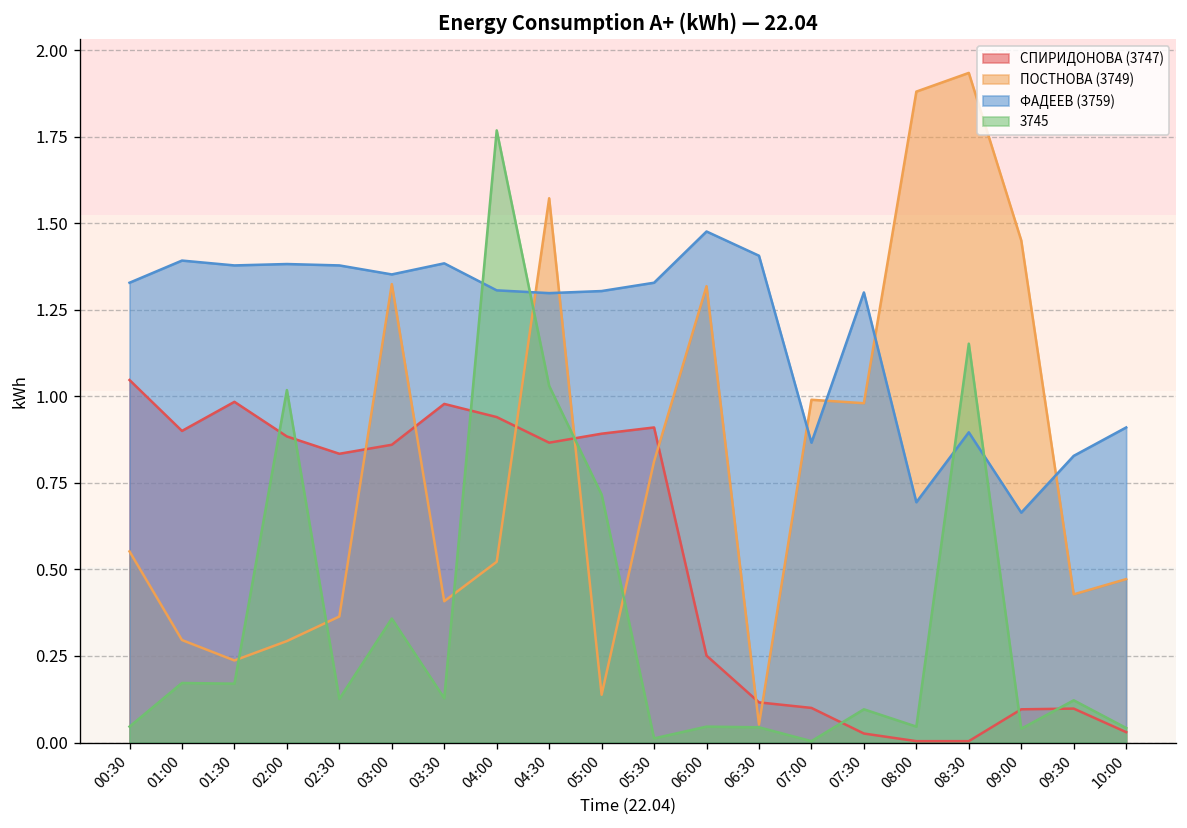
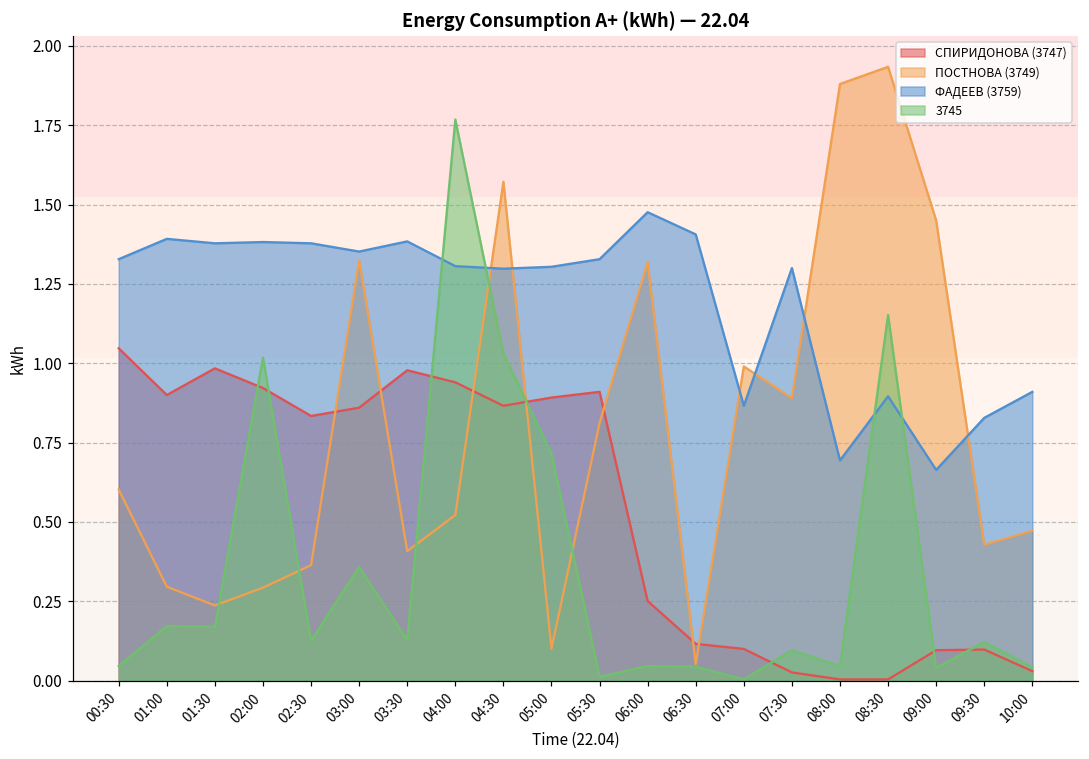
  {
    "СПИРИДОНОВА (3747)": {
      "00:30": 1.05,
      "01:00": 0.90,
      "01:30": 0.98,
-     "02:00": 0.88,
+     "02:00": 0.92,
      "02:30": 0.83,
      "03:00": 0.86,
      "03:30": 0.98,
      "04:00": 0.94,
      "04:30": 0.87,
      "05:00": 0.89,
      "05:30": 0.91,
      "06:00": 0.25,
      "06:30": 0.12,
      "07:00": 0.10,
      "07:30": 0.03,
      "08:00": 0.00,
      "08:30": 0.00,
      "09:00": 0.10,
      "09:30": 0.10,
      "10:00": 0.03
    },
    "ПОСТНОВА (3749)": {
-     "00:30": 0.55,
+     "00:30": 0.60,
      "01:00": 0.30,
      "01:30": 0.24,
      "02:00": 0.29,
      "02:30": 0.36,
      "03:00": 1.32,
      "03:30": 0.41,
      "04:00": 0.52,
      "04:30": 1.57,
-     "05:00": 0.14,
+     "05:00": 0.10,
      "05:30": 0.81,
      "06:00": 1.32,
      "07:00": 0.99,
-     "07:30": 0.98,
+     "07:30": 0.89,
      "08:00": 1.88,
      "08:30": 1.93,
      "09:00": 1.45,
      "09:30": 0.43,
      "10:00": 0.47
    },
    "ФАДЕЕВ (3759)": {
      "00:30": 1.33,
      "01:00": 1.39,
      "01:30": 1.38,
      "02:00": 1.38,
      "02:30": 1.38,
      "03:00": 1.35,
      "03:30": 1.38,
      "04:00": 1.31,
      "04:30": 1.30,
      "05:00": 1.30,
      "05:30": 1.33,
      "06:00": 1.48,
      "06:30": 1.41,
      "07:00": 0.87,
      "07:30": 1.30,
      "08:00": 0.69,
      "08:30": 0.90,
      "09:00": 0.66,
      "09:30": 0.83,
      "10:00": 0.91
    },
    "3745": {
      "00:30": 0.05,
      "01:00": 0.17,
      "01:30": 0.17,
      "02:00": 1.02,
      "02:30": 0.13,
      "03:00": 0.36,
      "03:30": 0.13,
      "04:00": 1.77,
      "04:30": 1.03,
      "05:00": 0.72,
      "05:30": 0.01,
      "06:00": 0.05,
      "07:00": 0.00,
      "07:30": 0.10,
      "08:00": 0.05,
      "08:30": 1.15,
      "09:00": 0.04,
      "09:30": 0.12,
      "10:00": 0.04
    }
  }
